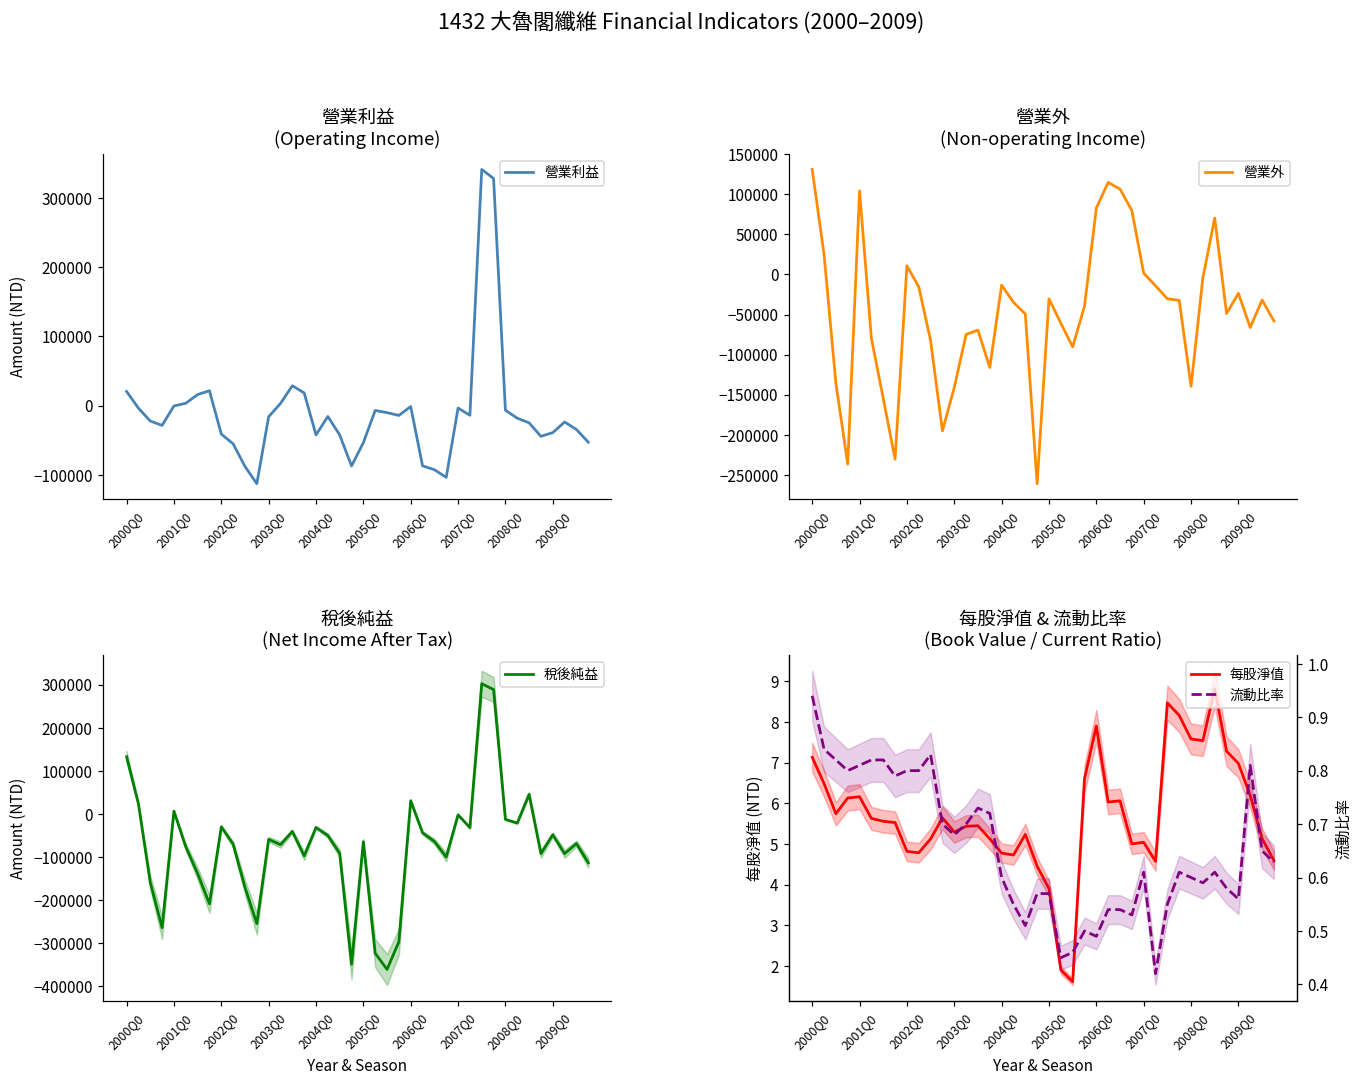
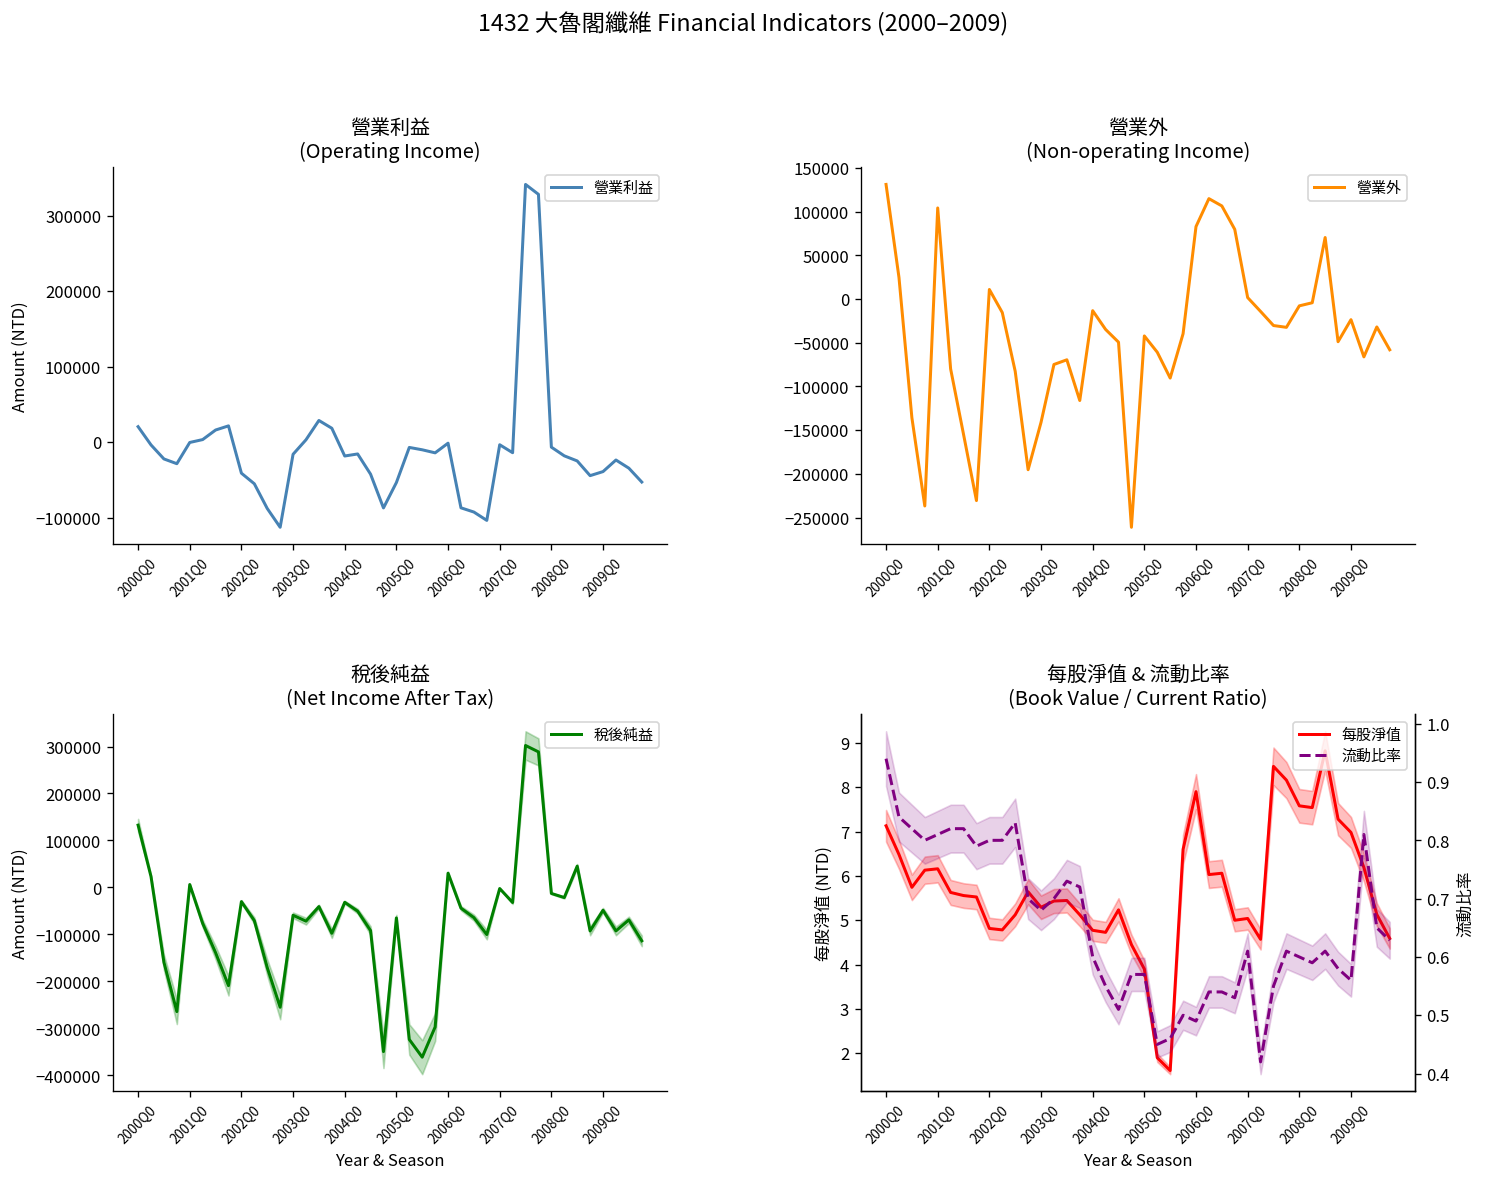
  {
    "營業利益 (Operating Income)": {
      "2000Q0": 20000,
      "2001Q0": 0,
      "2002Q0": -40000,
      "2003Q0": -20000,
-     "2004Q0": -40000,
+     "2004Q0": -20000,
      "2005Q0": -50000,
      "2006Q0": 0,
      "2007Q0": 0,
      "2008Q0": -10000,
      "2009Q0": -40000
    },
    "營業外 (Non-operating Income)": {
      "2000Q0": 130000,
      "2001Q0": 100000,
      "2002Q0": 10000,
      "2003Q0": -140000,
      "2004Q0": -10000,
-     "2005Q0": -30000,
+     "2005Q0": -40000,
      "2006Q0": 80000,
      "2007Q0": 0,
-     "2008Q0": -140000,
+     "2008Q0": -10000,
      "2009Q0": -20000
    }
  }
